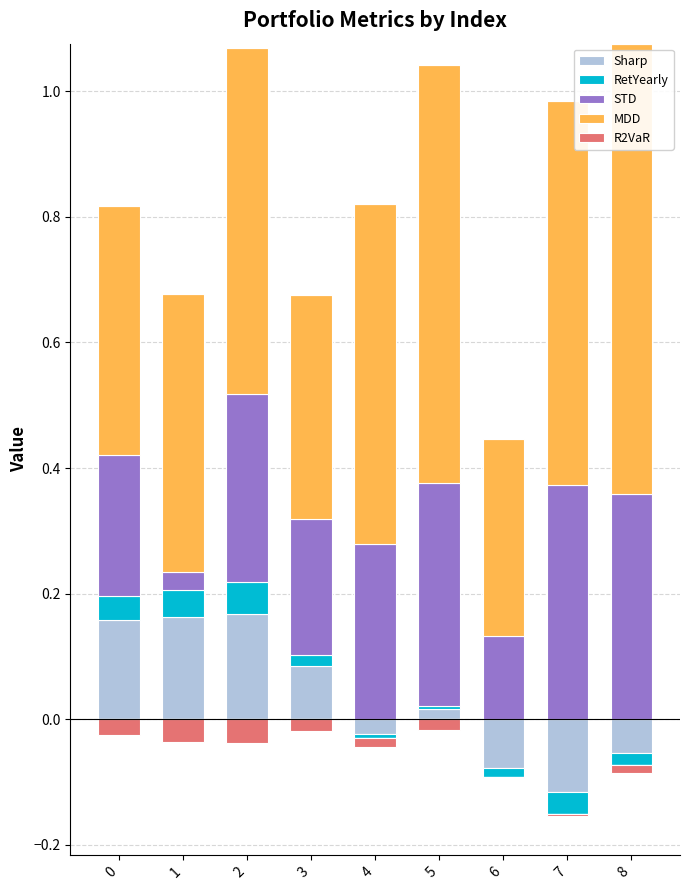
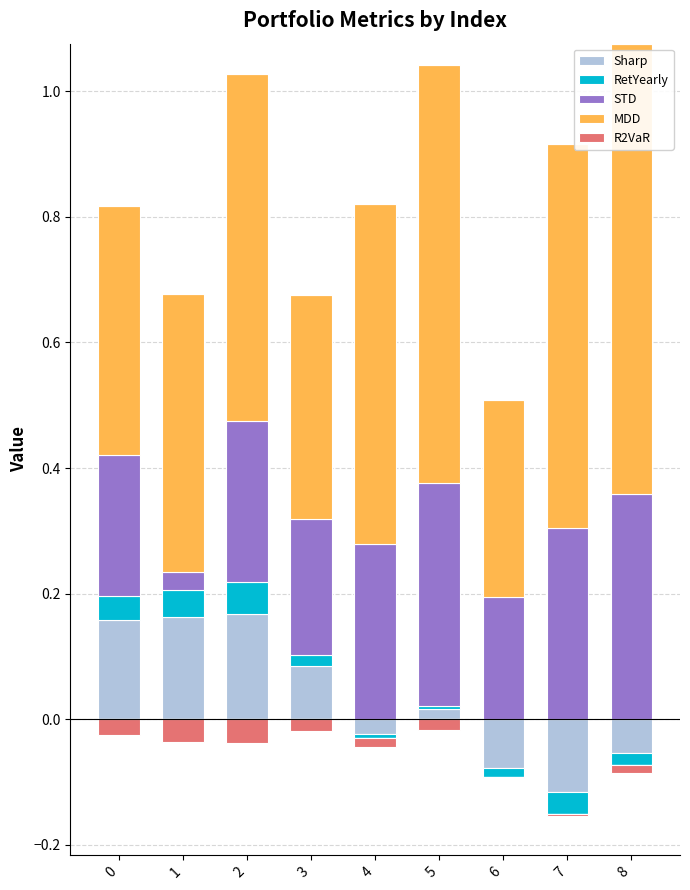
  {
    "STD": {
      "0": 0.22,
      "1": 0.03,
-     "2": 0.30,
+     "2": 0.26,
      "3": 0.22,
      "4": 0.28,
      "5": 0.35,
-     "6": 0.13,
-     "7": 0.37,
+     "6": 0.19,
+     "7": 0.30,
      "8": 0.36
    }
  }
